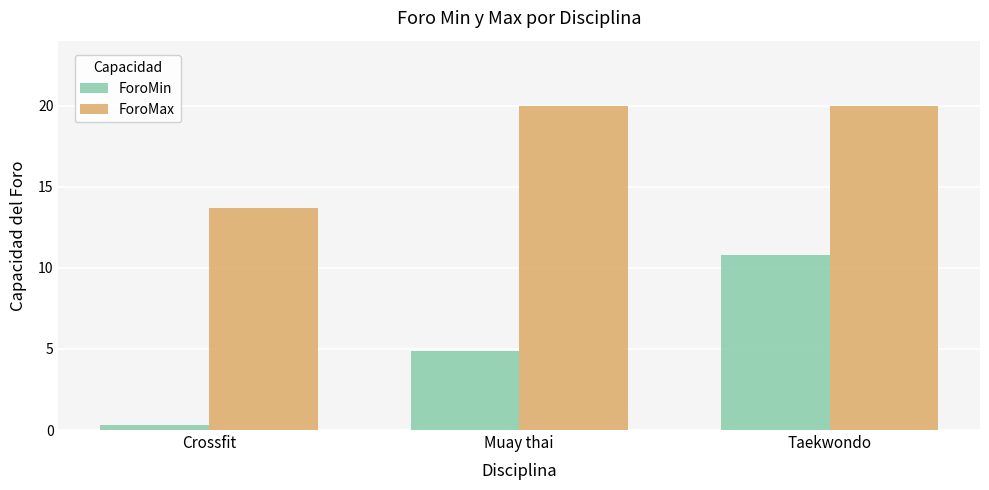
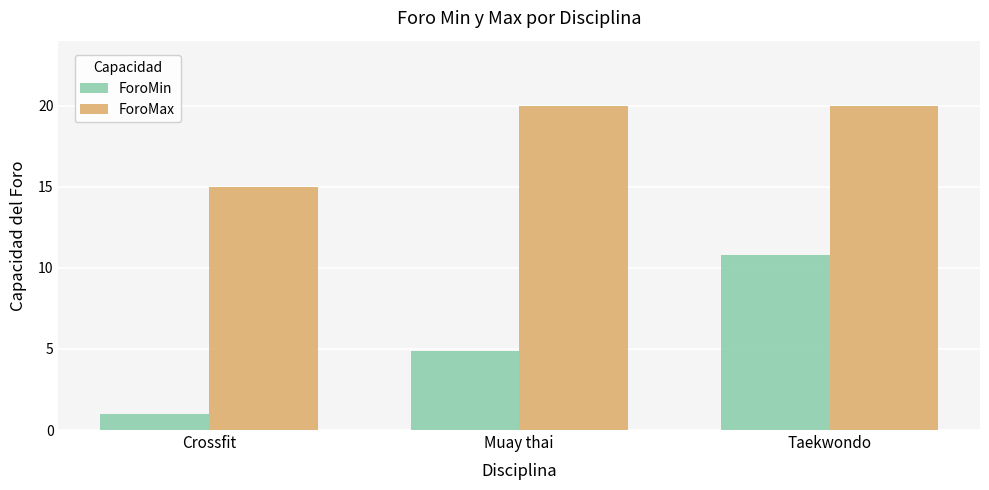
  {
    "ForoMin": {
-     "Crossfit": 0.3,
+     "Crossfit": 1.0,
      "Muay thai": 4.9,
      "Taekwondo": 10.8
    },
    "ForoMax": {
-     "Crossfit": 13.7,
+     "Crossfit": 15.0,
      "Muay thai": 20.0,
      "Taekwondo": 20.0
    }
  }
